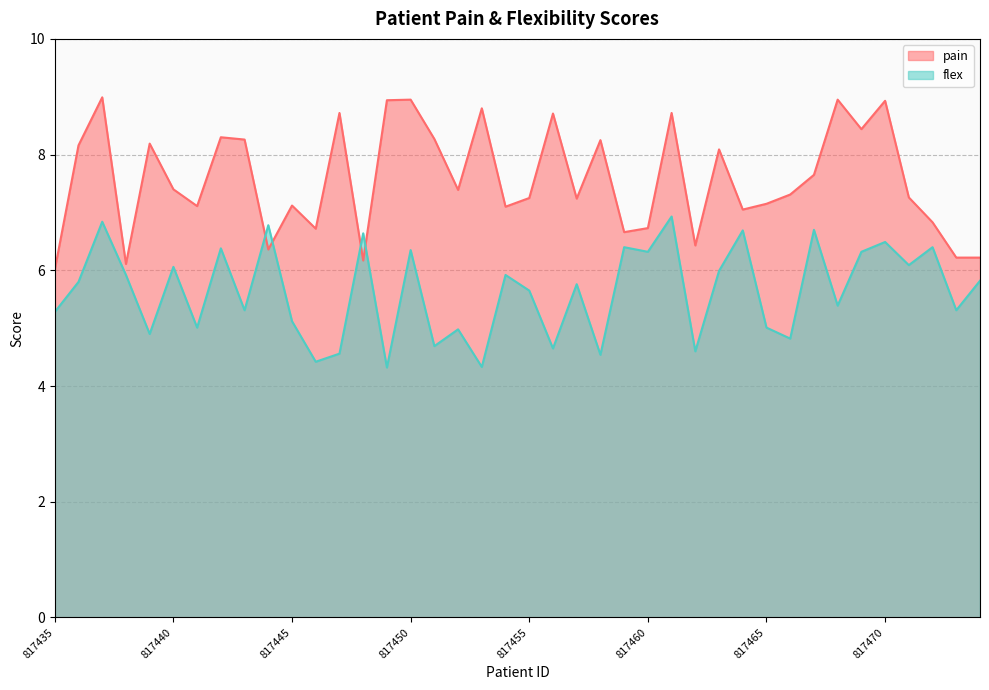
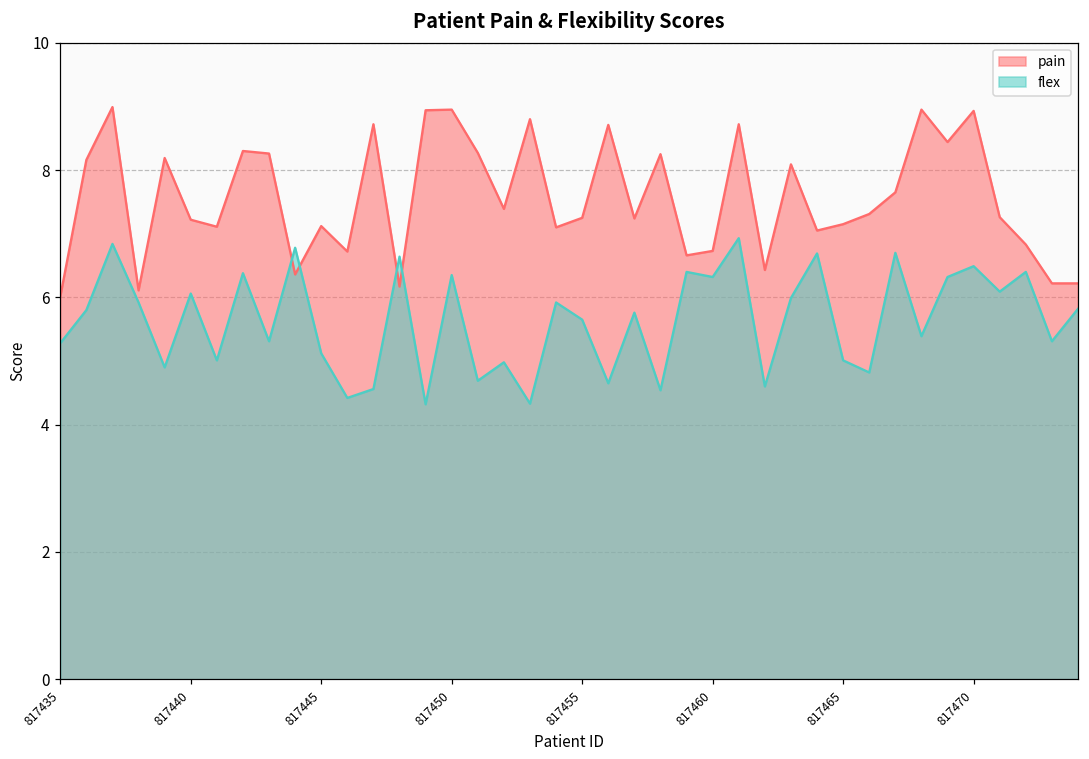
  {
    "pain": {
      "817435": 6.0,
-     "817440": 7.4,
+     "817440": 7.2,
      "817445": 7.1,
      "817450": 9.0,
      "817455": 7.3,
      "817460": 6.7,
      "817465": 7.2,
      "817470": 8.9
    },
    "flex": {
      "817435": 5.3,
      "817440": 6.1,
      "817445": 5.1,
      "817450": 6.4,
      "817455": 5.7,
      "817460": 6.3,
      "817465": 5.0,
      "817470": 6.5
    }
  }
